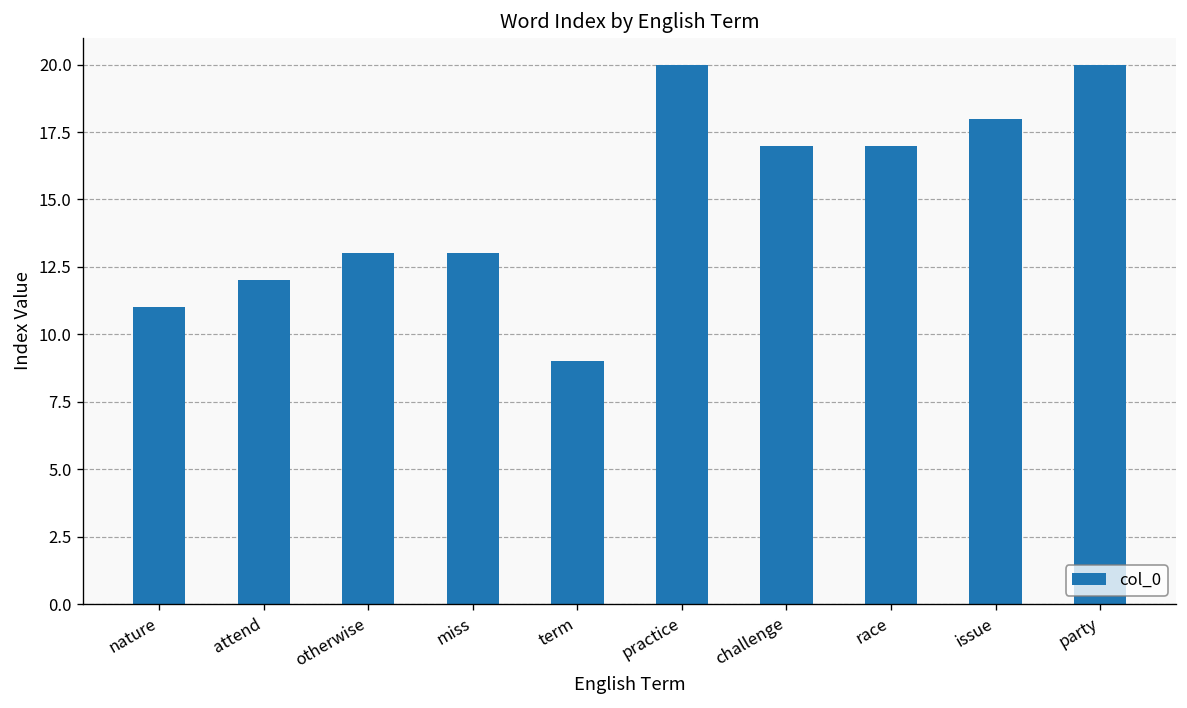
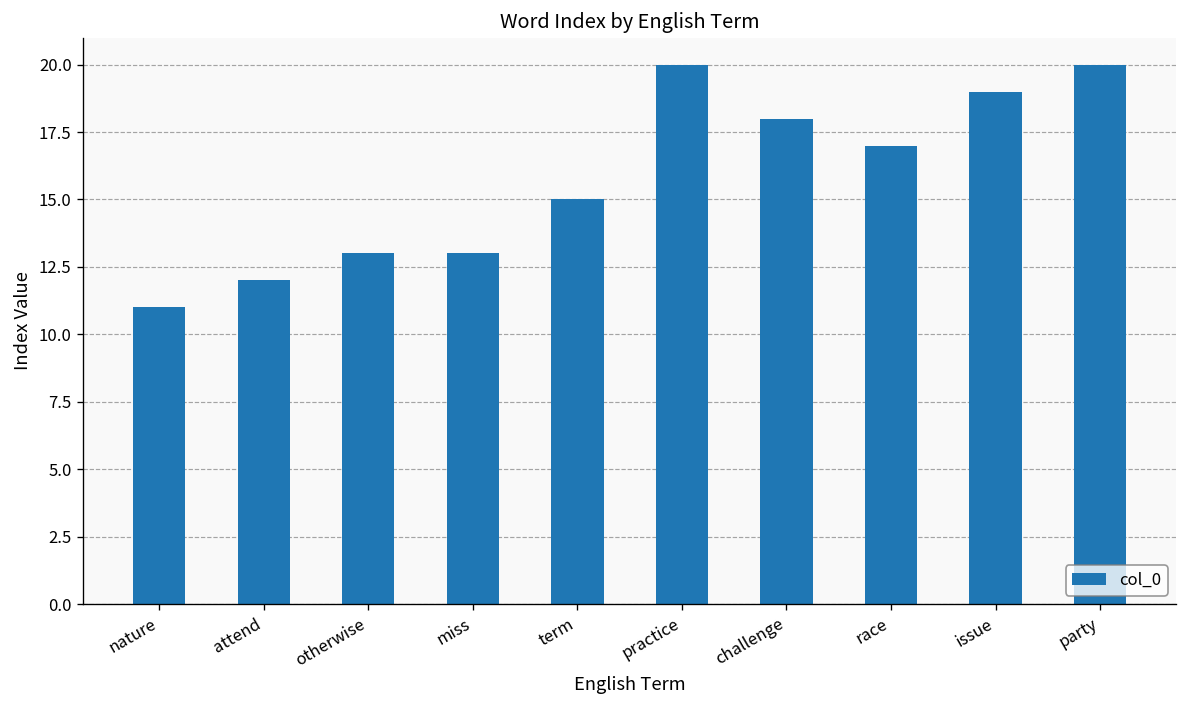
  {
    "nature": 11,
    "attend": 12,
    "otherwise": 13,
    "miss": 13,
-   "term": 9,
+   "term": 15,
    "practice": 20,
-   "challenge": 17,
+   "challenge": 18,
    "race": 17,
-   "issue": 18,
+   "issue": 19,
    "party": 20
  }
